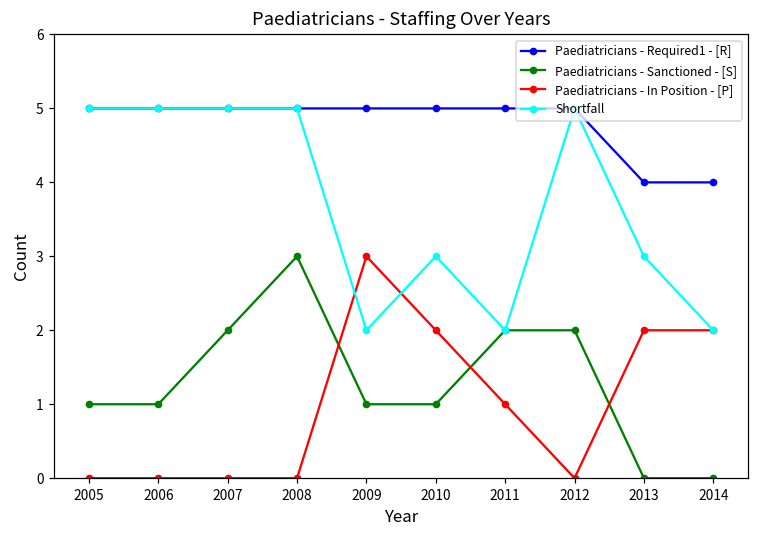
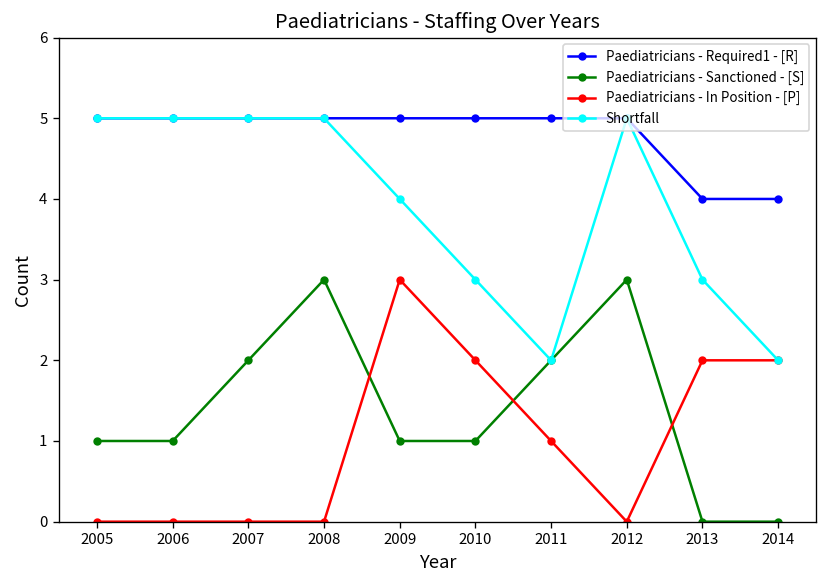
  {
    "Paediatricians - Required1 - [R]": {
      "2009": 5,
      "2010": 5,
      "2011": 5,
      "2013": 4,
      "2014": 4
    },
    "Paediatricians - Sanctioned - [S]": {
      "2005": 1,
      "2006": 1,
      "2007": 2,
      "2008": 3,
      "2009": 1,
      "2010": 1,
-     "2012": 2,
+     "2012": 3,
      "2013": 0,
      "2014": 0
    },
    "Paediatricians - In Position - [P]": {
      "2005": 0,
      "2006": 0,
      "2007": 0,
      "2008": 0,
      "2009": 3,
      "2010": 2,
      "2011": 1,
      "2012": 0,
      "2013": 2
    },
    "Shortfall": {
-     "2009": 2,
+     "2009": 4,
      "2010": 3,
      "2013": 3
    }
  }
